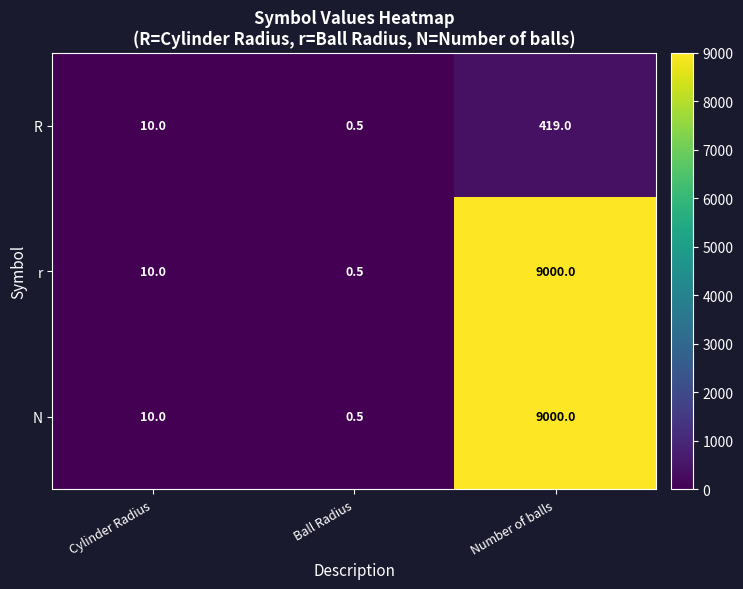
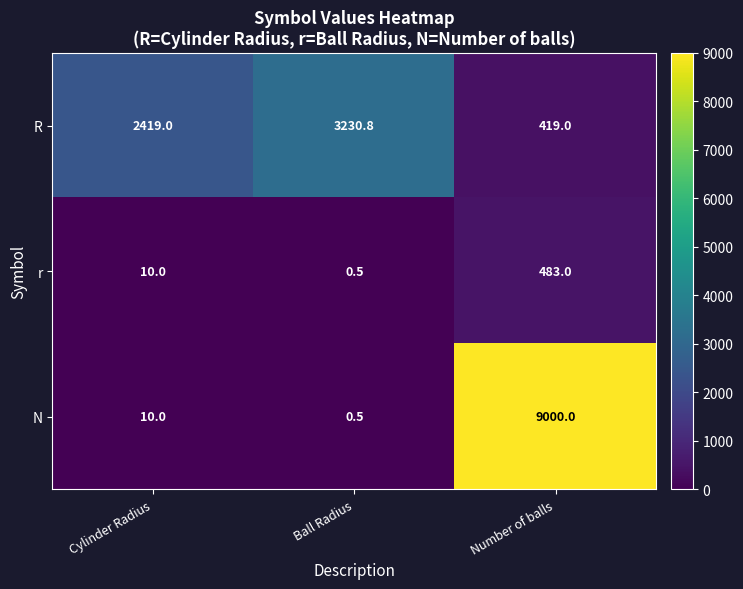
  {
    "R": {
-     "Cylinder Radius": 10.0,
-     "Ball Radius": 0.5,
+     "Cylinder Radius": 2419.0,
+     "Ball Radius": 3230.8,
      "Number of balls": 419.0
    },
    "r": {
      "Cylinder Radius": 10.0,
      "Ball Radius": 0.5,
-     "Number of balls": 9000.0
+     "Number of balls": 483.0
    },
    "N": {
      "Cylinder Radius": 10.0,
      "Ball Radius": 0.5,
      "Number of balls": 9000.0
    }
  }
